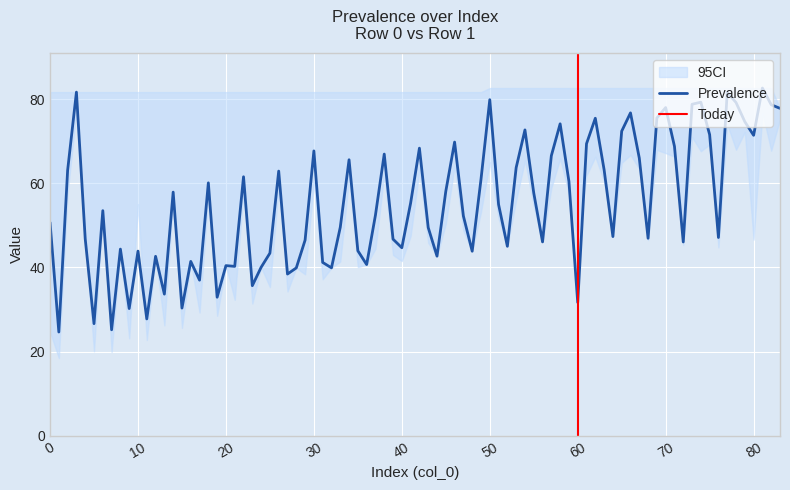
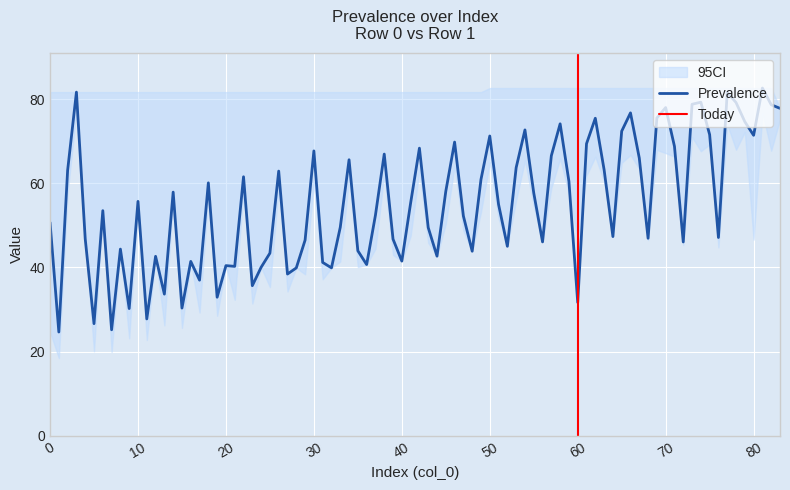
  {
    "Prevalence": {
      "0": 51,
-     "10": 44,
+     "10": 56,
      "20": 40,
      "30": 68,
-     "40": 45,
-     "50": 80,
+     "40": 42,
+     "50": 71,
      "60": 32,
      "80": 71
    }
  }
